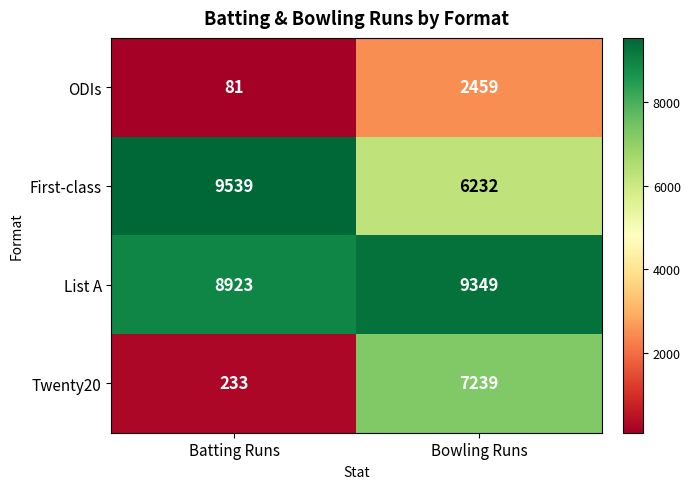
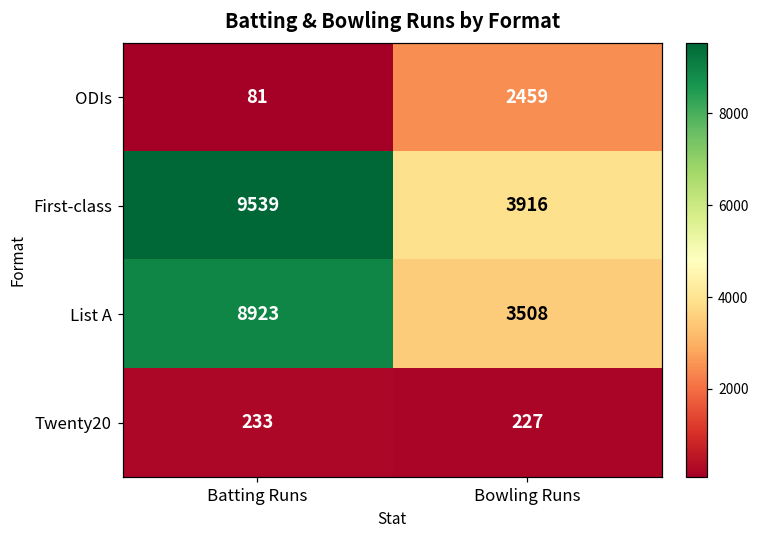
  {
    "ODIs": {
      "Batting Runs": 81,
      "Bowling Runs": 2459
    },
    "First-class": {
      "Batting Runs": 9539,
-     "Bowling Runs": 6232
+     "Bowling Runs": 3916
    },
    "List A": {
      "Batting Runs": 8923,
-     "Bowling Runs": 9349
+     "Bowling Runs": 3508
    },
    "Twenty20": {
      "Batting Runs": 233,
-     "Bowling Runs": 7239
+     "Bowling Runs": 227
    }
  }
